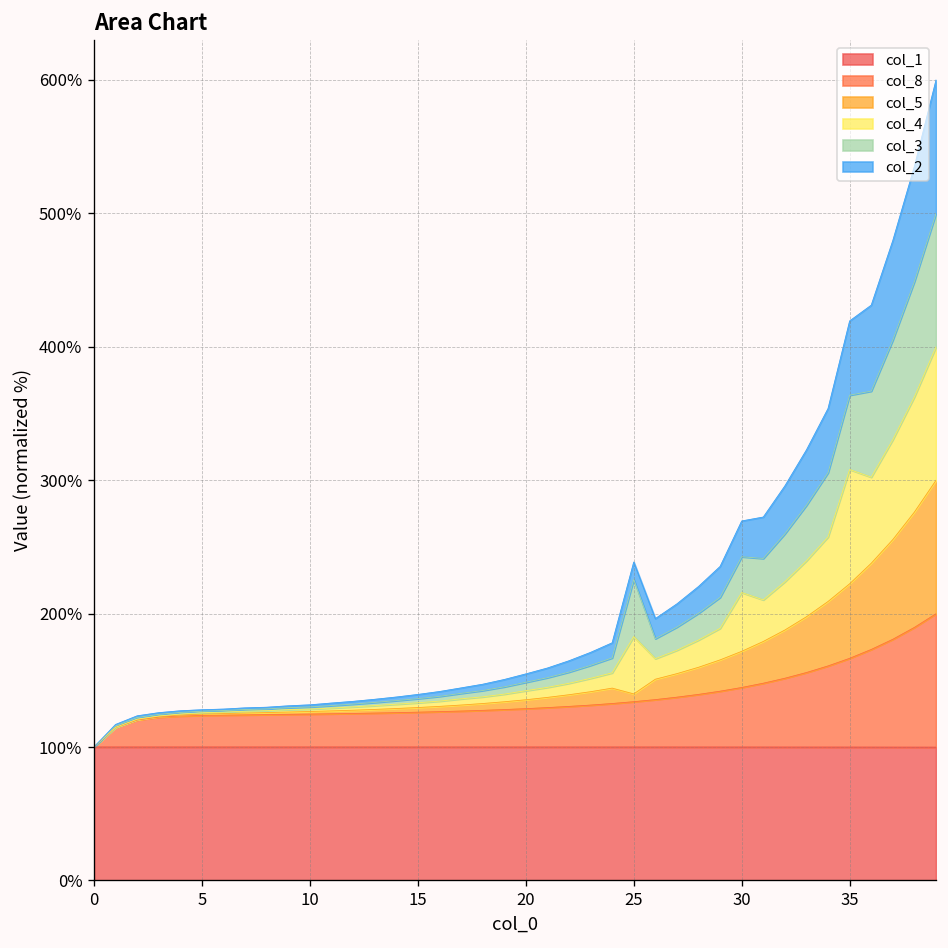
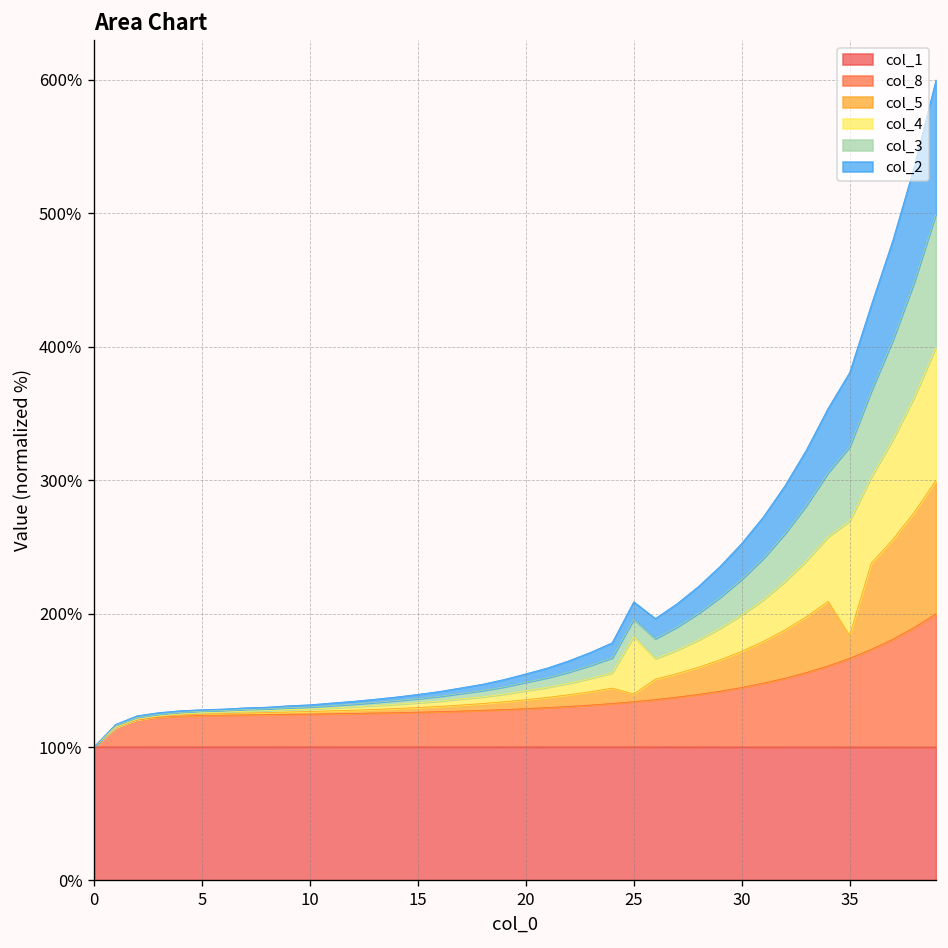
  {
    "col_5": {
      "15": "3%",
      "20": "7%",
      "25": "6%",
      "30": "27%",
-     "35": "56%"
+     "35": "17%"
    },
    "col_4": {
      "15": "4%",
      "20": "7%",
      "25": "43%",
-     "30": "44%",
+     "30": "27%",
      "35": "86%"
    },
    "col_3": {
      "15": "3%",
      "20": "6%",
-     "25": "43%",
+     "25": "13%",
      "30": "27%",
      "35": "56%"
    },
    "col_2": {
      "15": "3%",
      "20": "6%",
      "25": "13%",
      "30": "27%",
      "35": "56%"
    }
  }
